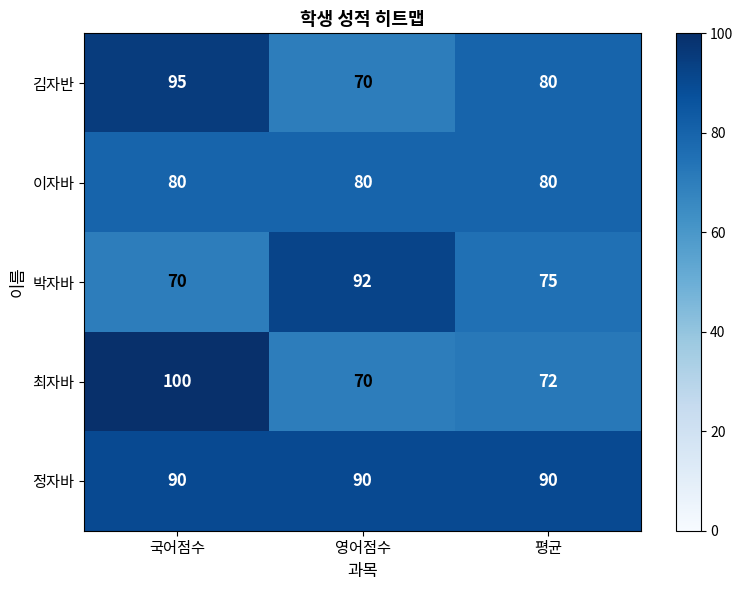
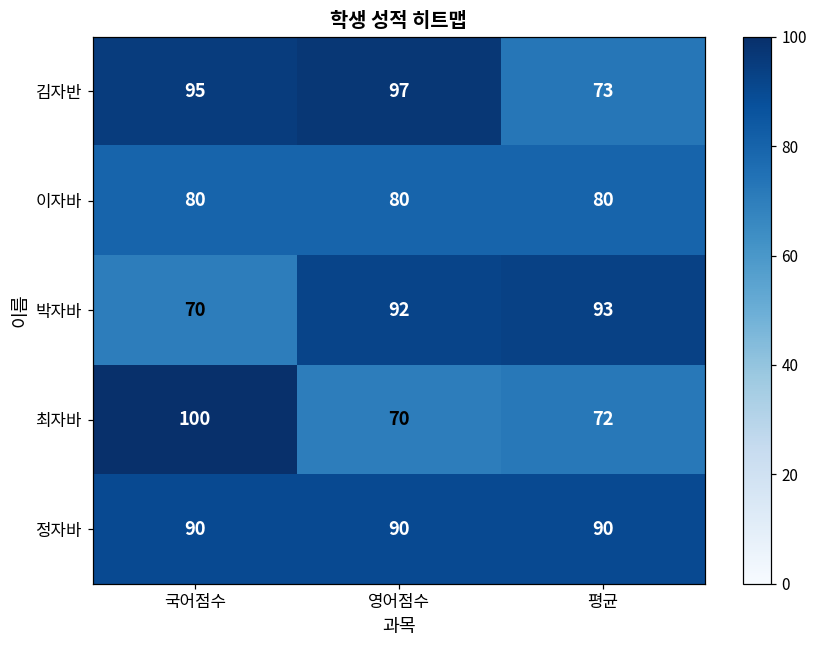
  {
    "김자반": {
      "국어점수": 95,
-     "영어점수": 70,
-     "평균": 80
+     "영어점수": 97,
+     "평균": 73
    },
    "이자바": {
      "국어점수": 80,
      "영어점수": 80,
      "평균": 80
    },
    "박자바": {
      "국어점수": 70,
      "영어점수": 92,
-     "평균": 75
+     "평균": 93
    },
    "최자바": {
      "국어점수": 100,
      "영어점수": 70,
      "평균": 72
    },
    "정자바": {
      "국어점수": 90,
      "영어점수": 90,
      "평균": 90
    }
  }
